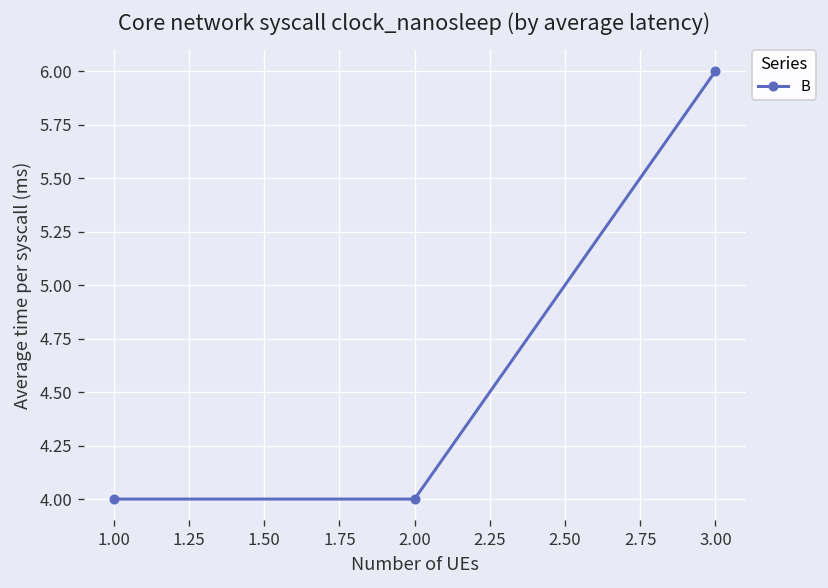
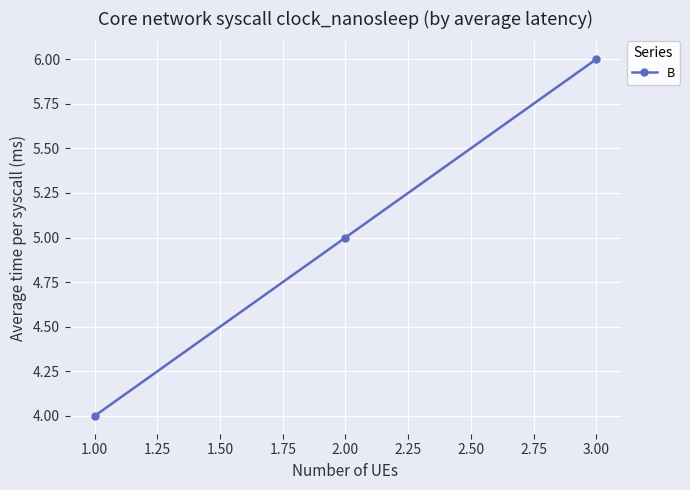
  {
    "1.00": 4,
-   "2.00": 4,
+   "2.00": 5,
    "3.00": 6
  }
